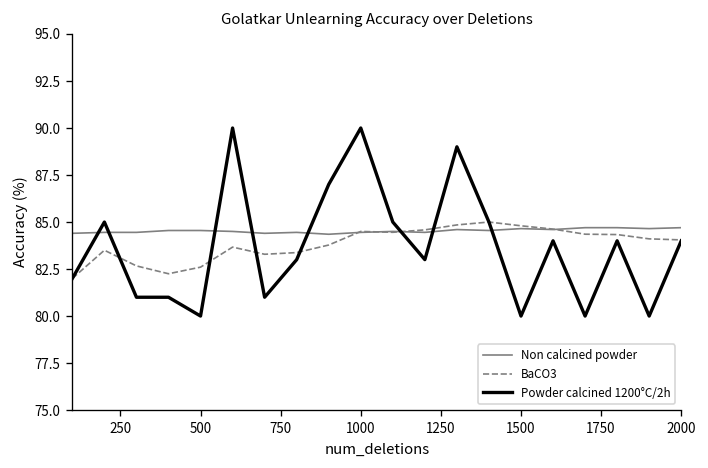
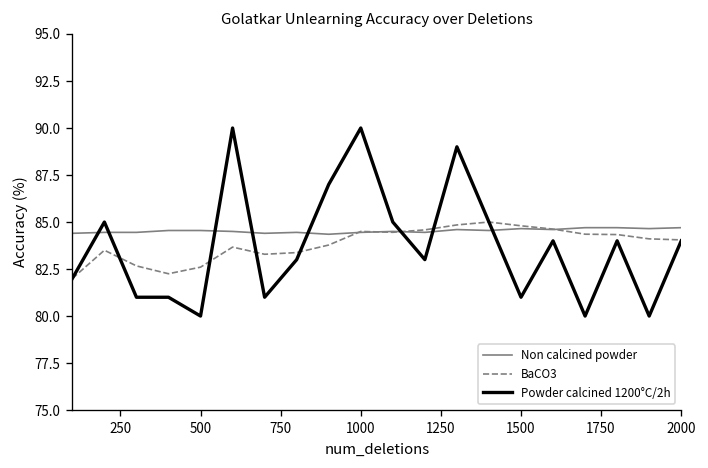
  {
    "Powder calcined 1200°C/2h": {
      "500": 80.0,
      "1000": 90.0,
-     "1500": 80.0
+     "1500": 81.0
    }
  }
